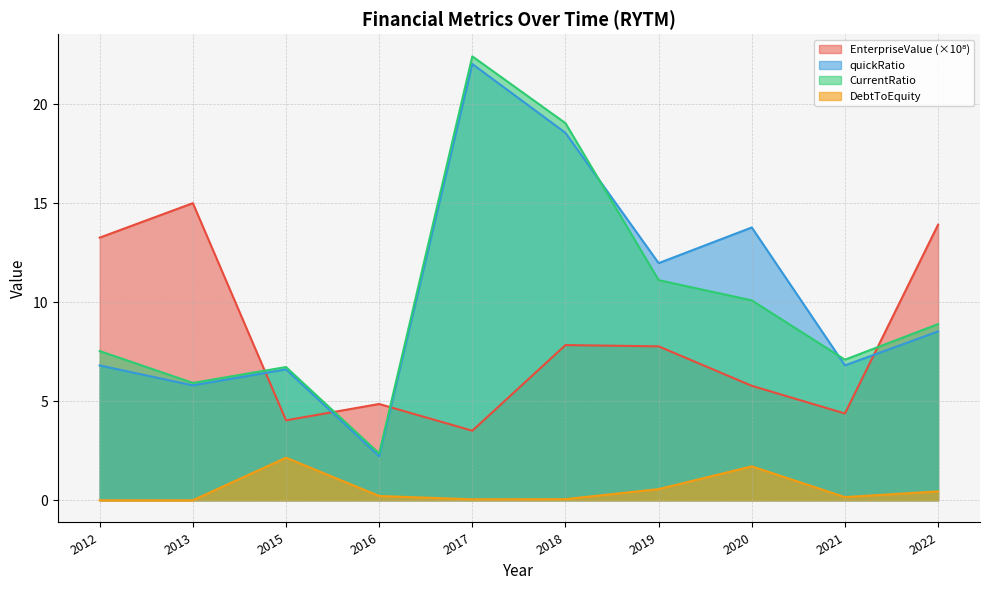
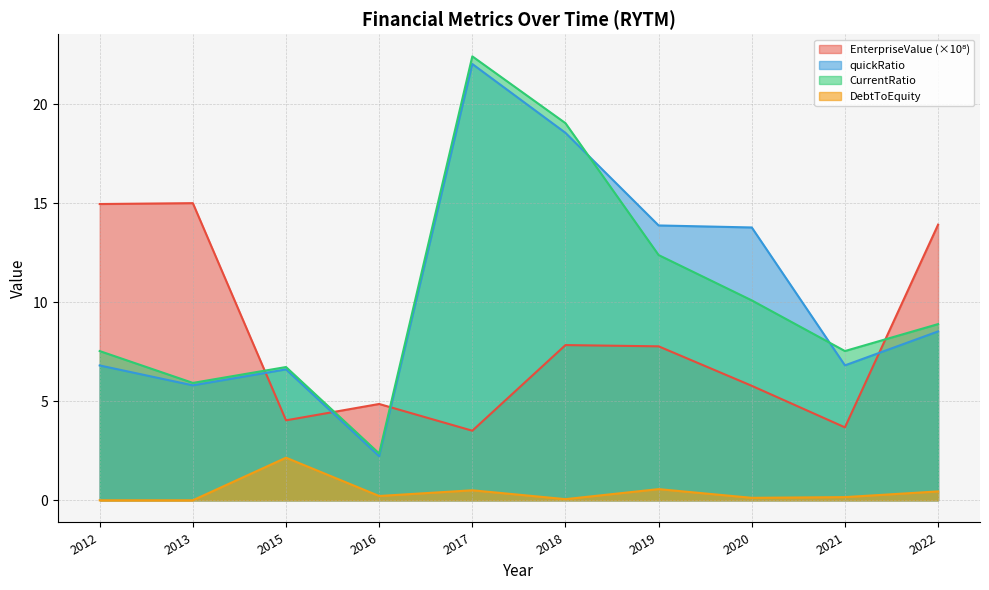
  {
    "EnterpriseValue (×10⁸)": {
-     "2012": 13.3,
+     "2012": 15.0,
      "2013": 15.0,
      "2015": 4.0,
      "2016": 4.9,
      "2017": 3.5,
      "2018": 7.8,
      "2019": 7.8,
      "2020": 5.8,
-     "2021": 4.4,
+     "2021": 3.7,
      "2022": 13.9
    },
    "quickRatio": {
      "2012": 6.8,
      "2016": 2.2,
      "2017": 22.0,
      "2018": 18.6,
-     "2019": 12.0,
+     "2019": 13.9,
      "2020": 13.8,
      "2021": 6.8,
      "2022": 8.5
    },
    "CurrentRatio": {
      "2012": 7.5,
      "2016": 2.4,
      "2017": 22.4,
      "2018": 19.0,
-     "2019": 11.1,
+     "2019": 12.4,
      "2020": 10.1,
-     "2021": 7.1,
+     "2021": 7.5,
      "2022": 8.9
    },
    "DebtToEquity": {
      "2012": 0.0,
      "2013": 0.0,
      "2015": 2.2,
      "2016": 0.2,
-     "2017": 0.0,
+     "2017": 0.5,
      "2018": 0.1,
      "2019": 0.6,
-     "2020": 1.7,
+     "2020": 0.1,
      "2021": 0.2,
      "2022": 0.4
    }
  }
